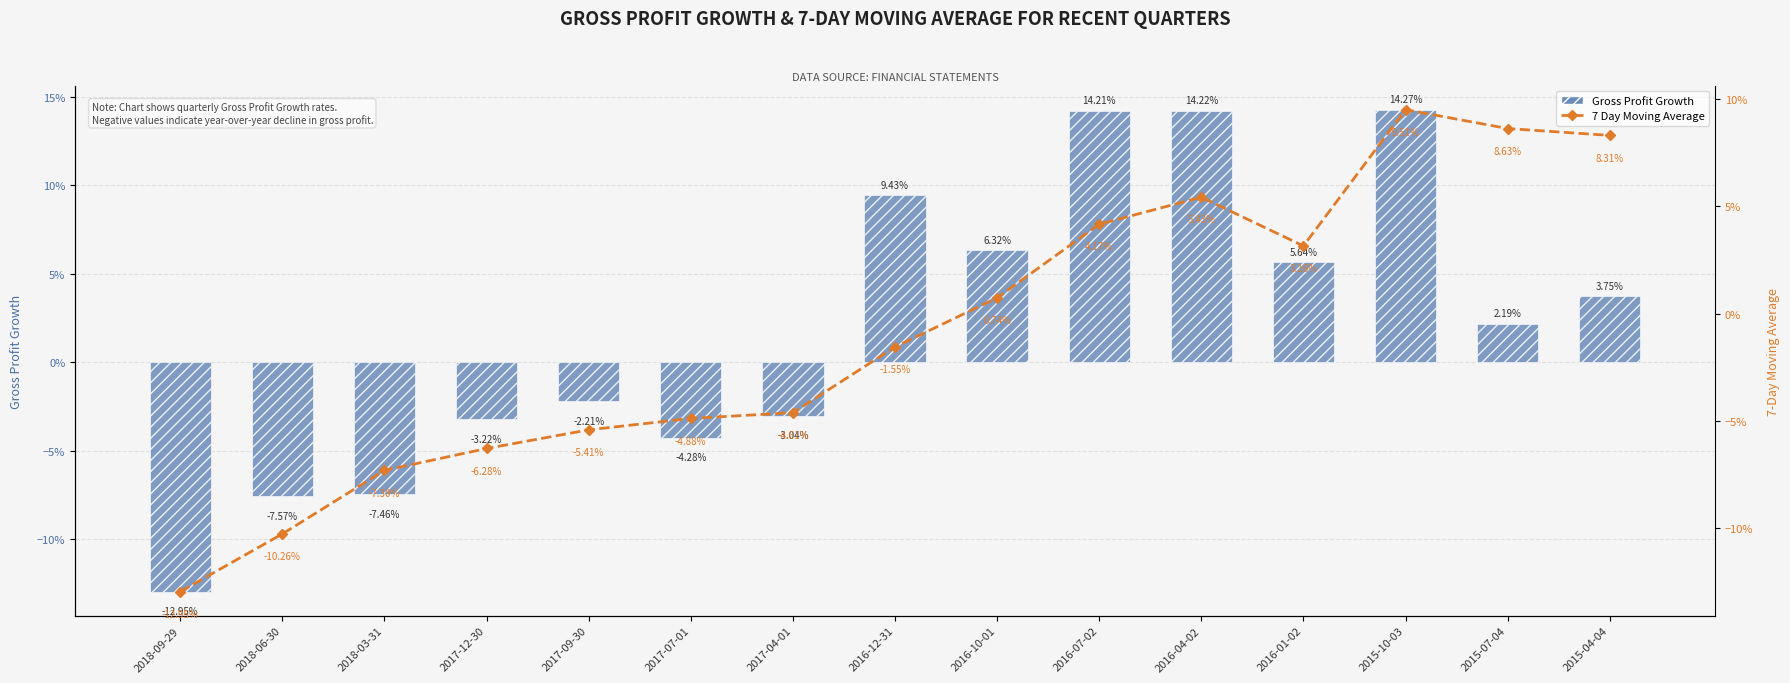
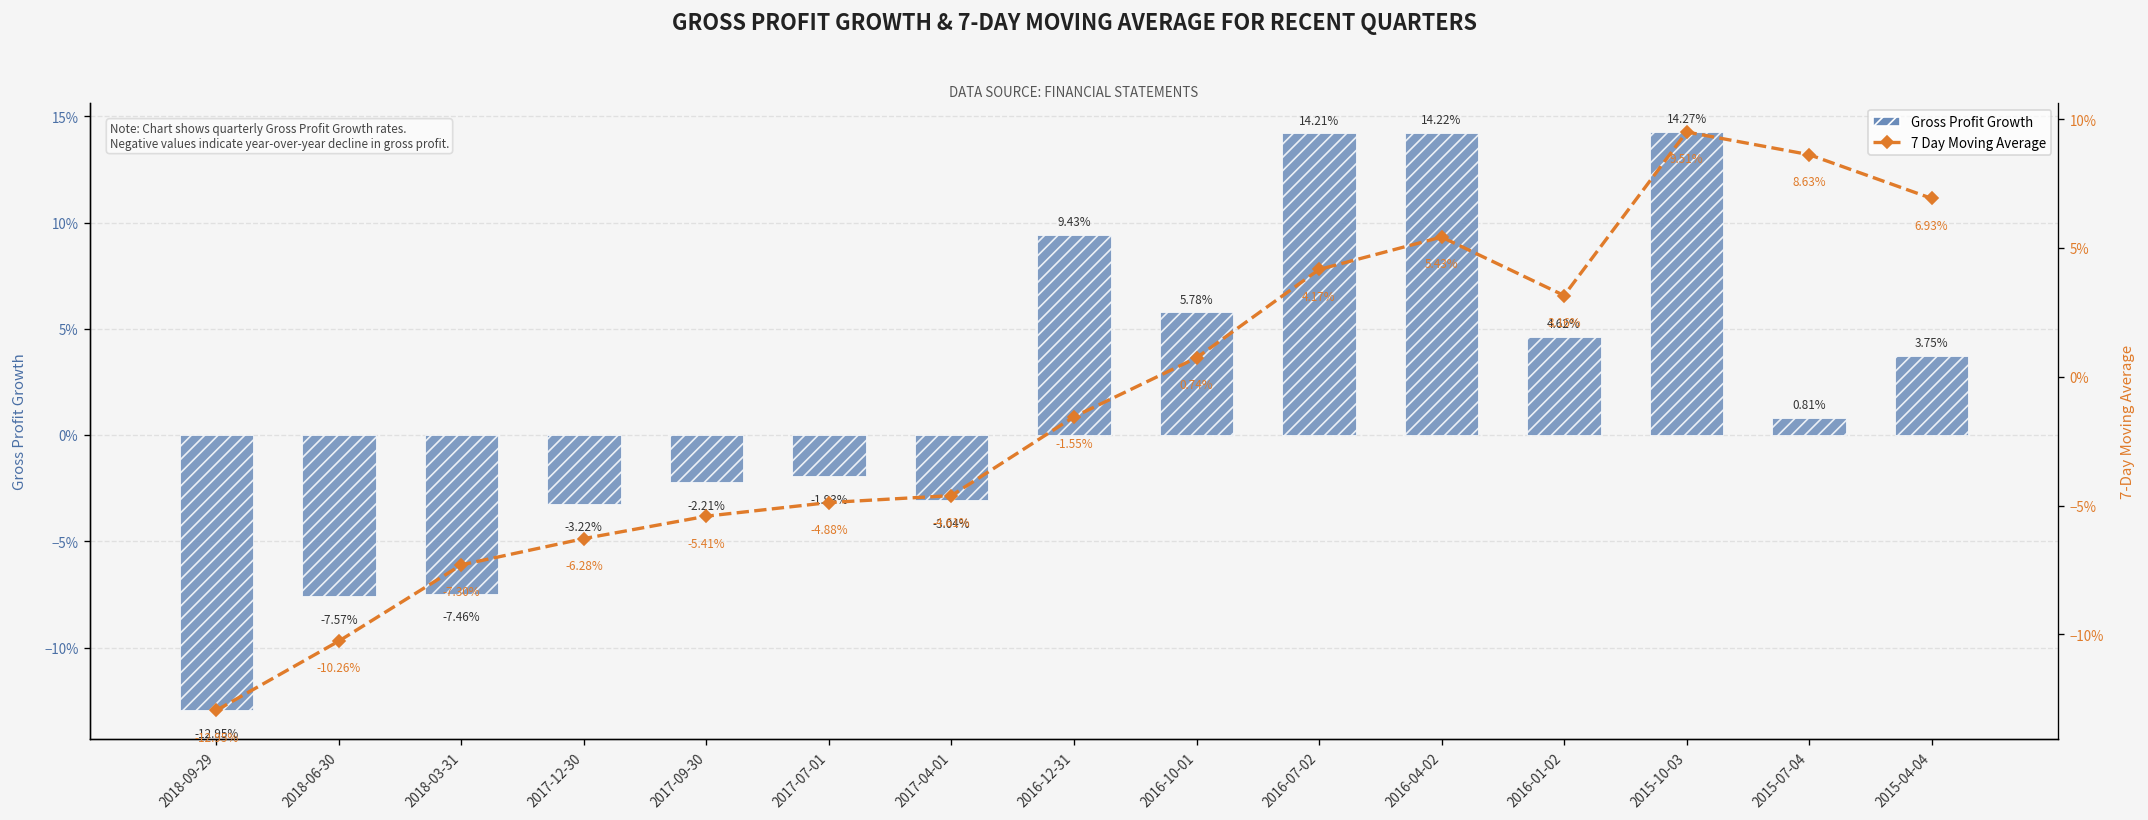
  {
    "Gross Profit Growth": {
      "2018-06-30": "-7.57%",
      "2018-03-31": "-7.46%",
      "2017-12-30": "-3.22%",
      "2017-09-30": "-2.21%",
-     "2017-07-01": "-4.28%",
+     "2017-07-01": "-1.93%",
      "2016-12-31": "9.43%",
-     "2016-10-01": "6.32%",
+     "2016-10-01": "5.78%",
      "2016-07-02": "14.21%",
      "2016-04-02": "14.22%",
-     "2016-01-02": "5.64%",
+     "2016-01-02": "4.62%",
      "2015-10-03": "14.27%",
-     "2015-07-04": "2.19%",
+     "2015-07-04": "0.81%",
      "2015-04-04": "3.75%"
    },
    "7 Day Moving Average": {
      "2018-06-30": "-10.26%",
      "2018-03-31": "-7.30%",
      "2017-12-30": "-6.28%",
      "2017-09-30": "-5.41%",
      "2017-07-01": "-4.88%",
      "2016-12-31": "-1.55%",
      "2016-10-01": "0.74%",
      "2016-07-02": "4.17%",
      "2016-04-02": "5.43%",
      "2016-01-02": "3.16%",
      "2015-10-03": "9.51%",
      "2015-07-04": "8.63%",
-     "2015-04-04": "8.31%"
+     "2015-04-04": "6.93%"
    }
  }
